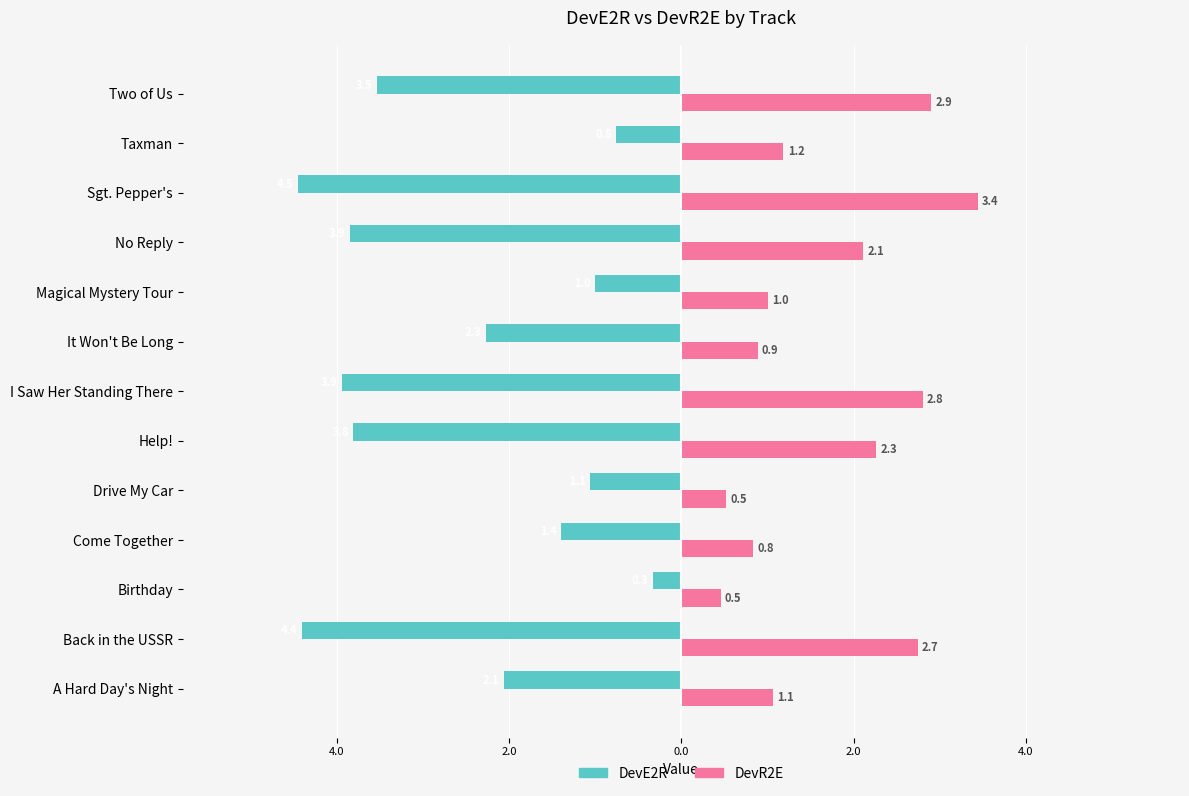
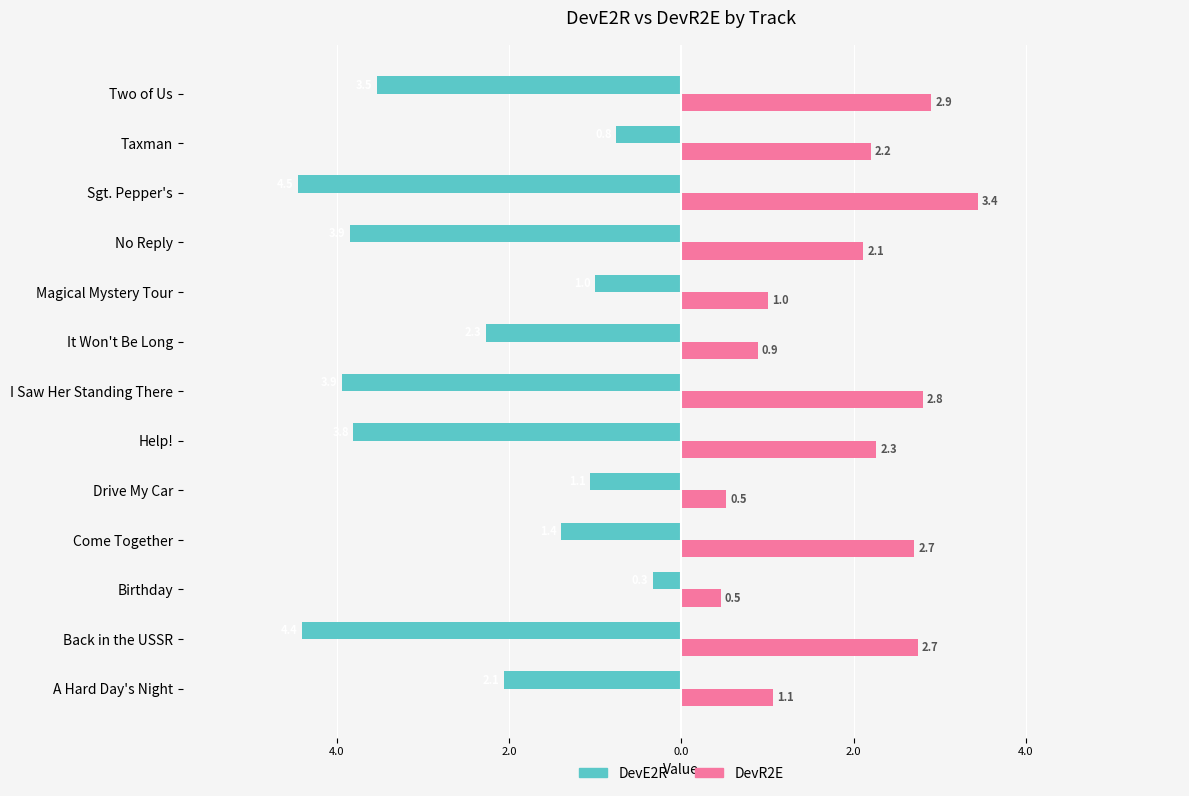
  {
    "DevR2E": {
      "Two of Us": 2.9,
-     "Taxman": 1.2,
+     "Taxman": 2.2,
      "Sgt. Pepper's": 3.4,
      "No Reply": 2.1,
      "Magical Mystery Tour": 1.0,
      "It Won't Be Long": 0.9,
      "I Saw Her Standing There": 2.8,
      "Help!": 2.3,
      "Drive My Car": 0.5,
-     "Come Together": 0.8,
+     "Come Together": 2.7,
      "Birthday": 0.5,
      "Back in the USSR": 2.7,
      "A Hard Day's Night": 1.1
    }
  }
